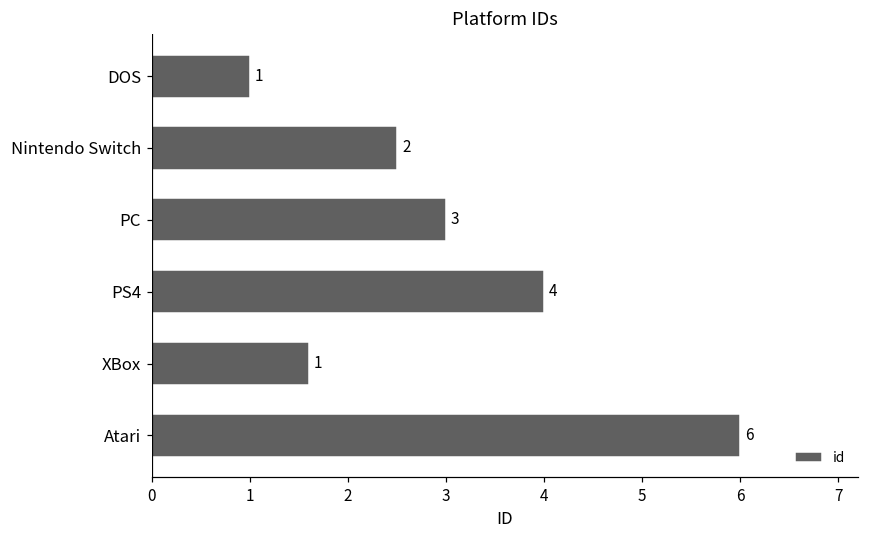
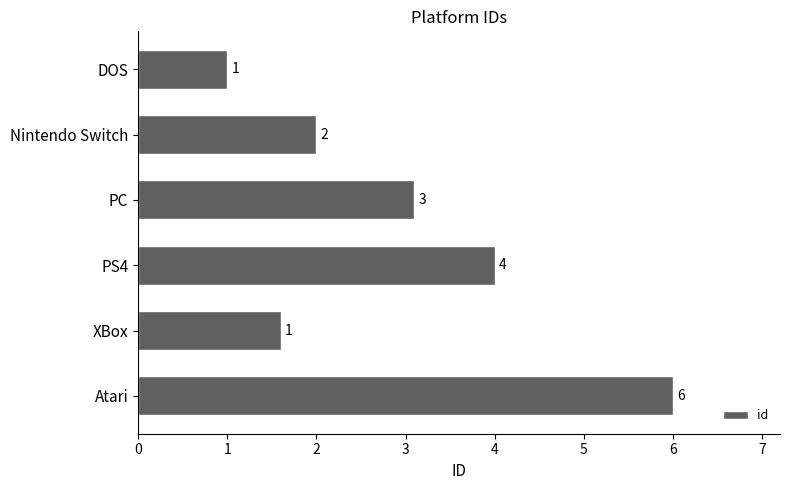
  {
-   "Nintendo Switch": 2.5,
-   "PC": 3.0
+   "Nintendo Switch": 2.0,
+   "PC": 3.1
  }
